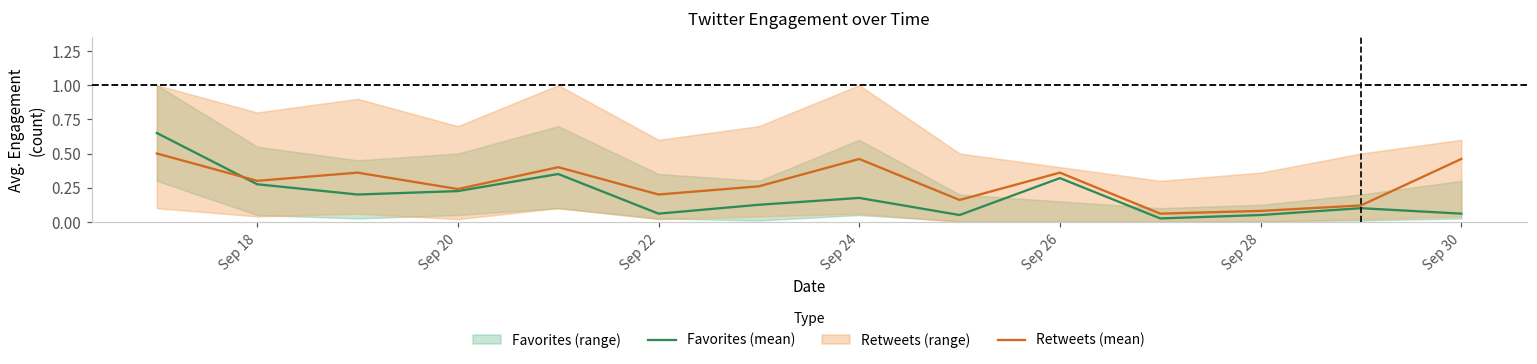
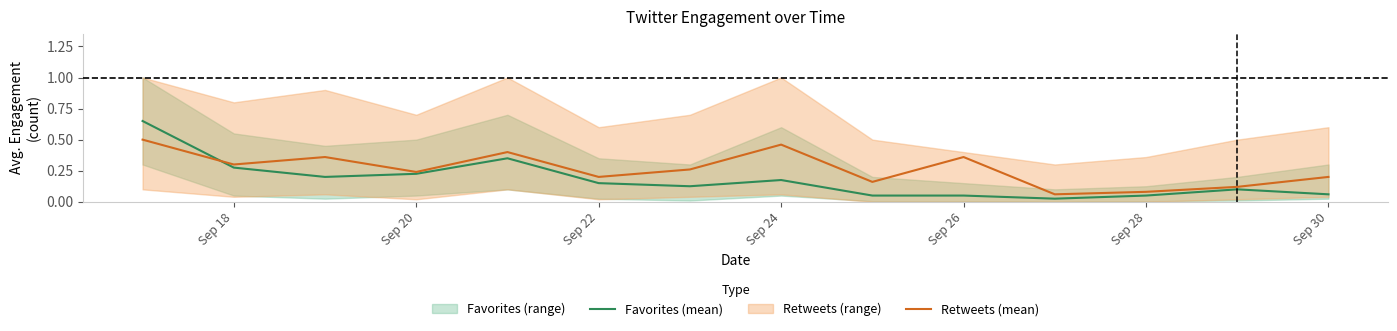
  {
    "Favorites (mean)": {
      "Sep 18": 0.28,
-     "Sep 22": 0.06,
+     "Sep 22": 0.15,
      "Sep 24": 0.18,
-     "Sep 26": 0.32,
+     "Sep 26": 0.05,
      "Sep 28": 0.05,
      "Sep 30": 0.06
    },
    "Retweets (mean)": {
      "Sep 18": 0.30,
      "Sep 22": 0.20,
      "Sep 24": 0.46,
      "Sep 26": 0.36,
      "Sep 28": 0.08,
-     "Sep 30": 0.46
+     "Sep 30": 0.20
    },
    "Retweets (range)": {
      "Sep 26": 0.40,
      "Sep 28": 0.36
    }
  }
